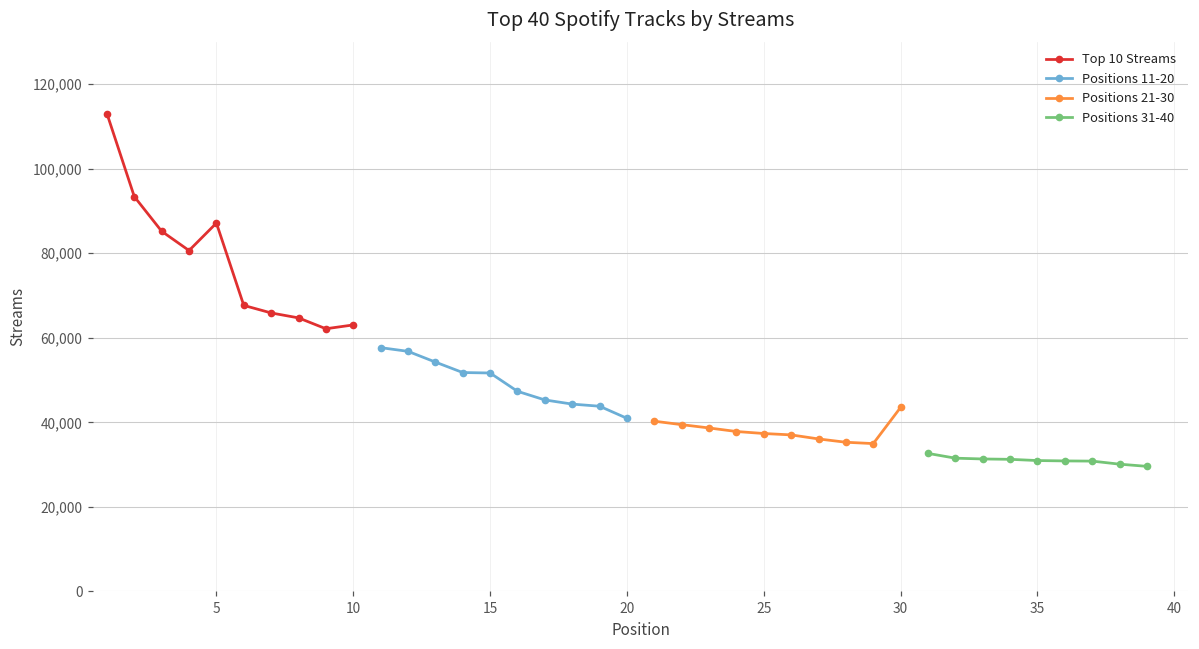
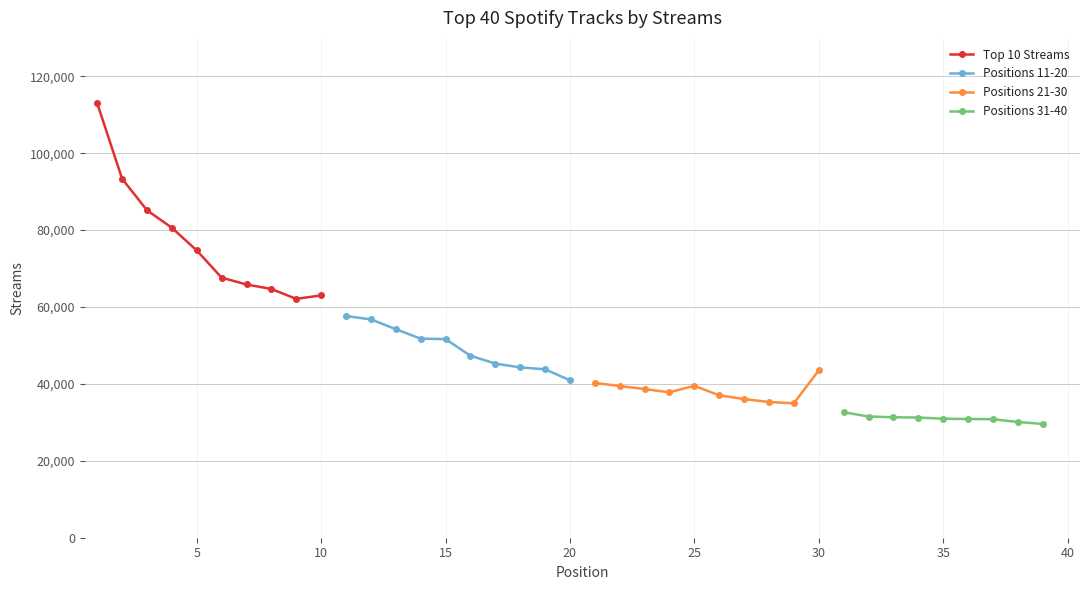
  {
    "Top 10 Streams": {
-     "5": "87,000",
+     "5": "75,000",
      "10": "63,000"
    },
    "Positions 11-20": {
      "15": "52,000",
      "20": "41,000"
    },
    "Positions 21-30": {
-     "25": "37,000",
+     "25": "40,000",
      "30": "44,000"
    },
    "Positions 31-40": {
      "35": "31,000"
    }
  }
